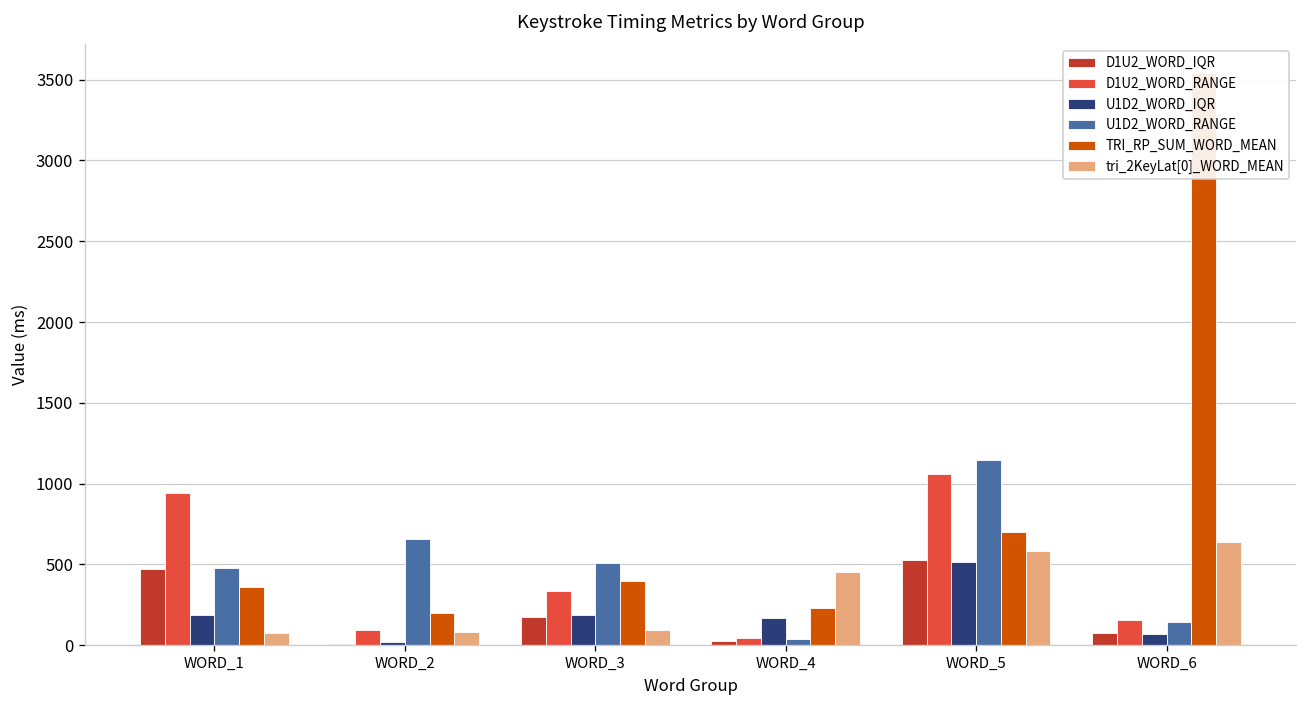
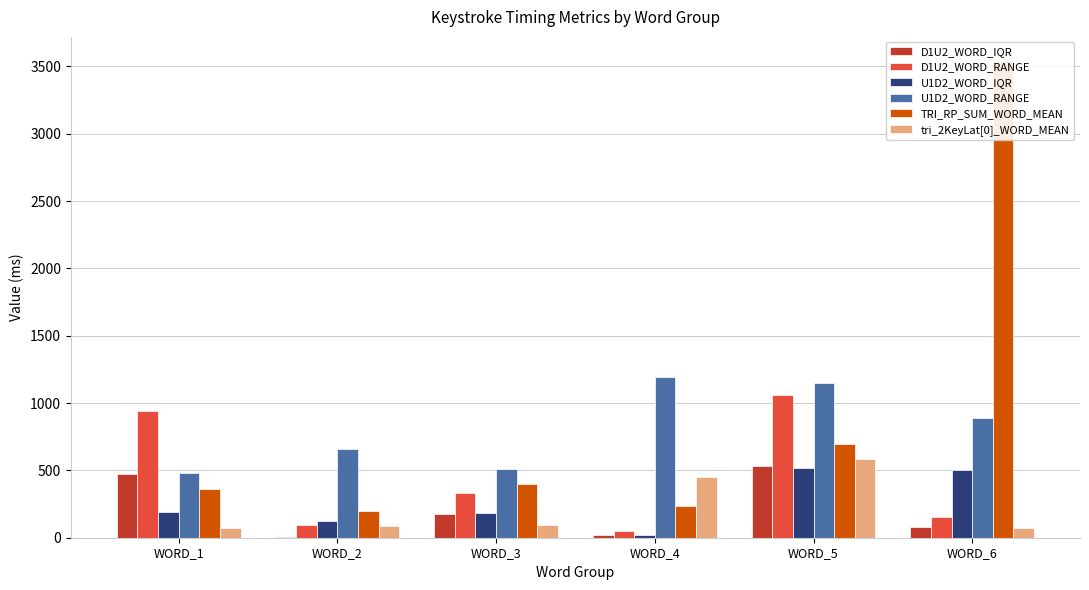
  {
    "U1D2_WORD_IQR": {
      "WORD_1": 190,
-     "WORD_2": 20,
+     "WORD_2": 120,
      "WORD_3": 190,
-     "WORD_4": 170,
+     "WORD_4": 20,
      "WORD_5": 520,
-     "WORD_6": 70
+     "WORD_6": 500
    },
    "U1D2_WORD_RANGE": {
      "WORD_1": 480,
      "WORD_2": 660,
      "WORD_3": 510,
-     "WORD_4": 40,
+     "WORD_4": 1200,
      "WORD_5": 1150,
-     "WORD_6": 140
+     "WORD_6": 890
    },
    "tri_2KeyLat[0]_WORD_MEAN": {
      "WORD_1": 80,
      "WORD_2": 80,
      "WORD_3": 100,
      "WORD_4": 450,
      "WORD_5": 580,
-     "WORD_6": 640
+     "WORD_6": 70
    }
  }
